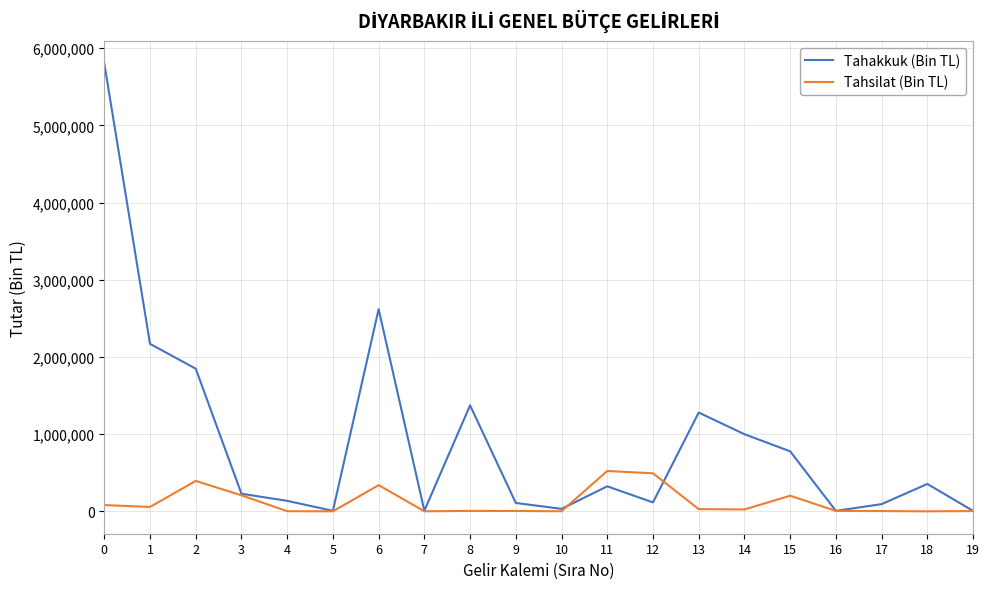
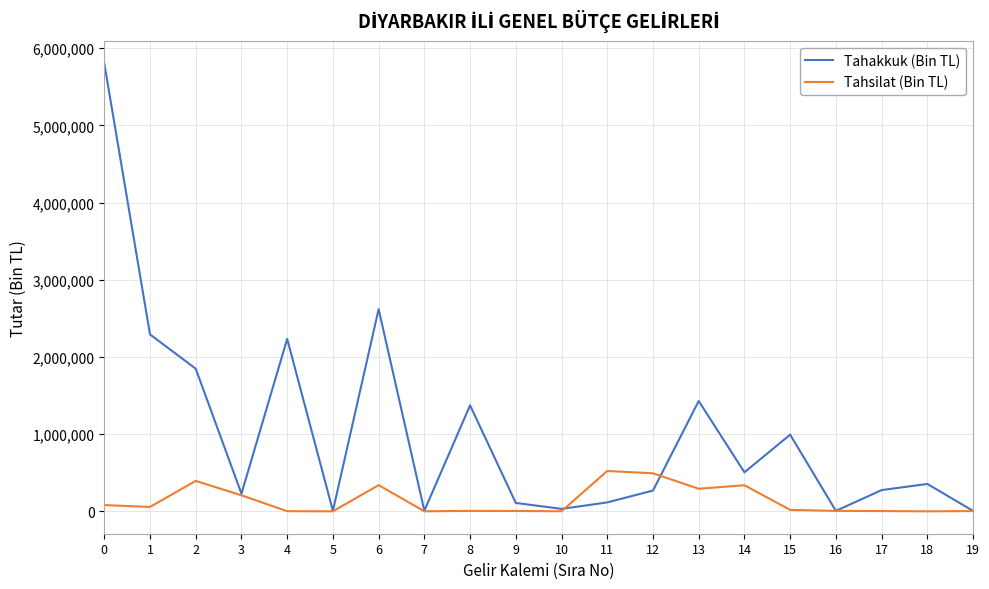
  {
    "Tahakkuk (Bin TL)": {
      "0": "5,800,000",
-     "1": "2,200,000",
+     "1": "2,300,000",
      "2": "1,800,000",
-     "4": "100,000",
+     "4": "2,200,000",
      "6": "2,600,000",
      "8": "1,400,000",
      "9": "100,000",
-     "11": "300,000",
-     "12": "100,000",
-     "13": "1,300,000",
-     "14": "1,000,000",
-     "15": "800,000",
-     "17": "100,000",
+     "11": "100,000",
+     "12": "300,000",
+     "13": "1,400,000",
+     "14": "500,000",
+     "15": "1,000,000",
+     "17": "300,000",
      "18": "400,000"
    },
    "Tahsilat (Bin TL)": {
      "0": "100,000",
      "1": "100,000",
      "2": "400,000",
      "4": "0",
      "6": "300,000",
      "8": "0",
      "9": "0",
      "11": "500,000",
      "12": "500,000",
-     "13": "0",
-     "14": "0",
-     "15": "200,000",
+     "13": "300,000",
+     "14": "300,000",
+     "15": "0",
      "17": "0",
      "18": "0"
    }
  }
